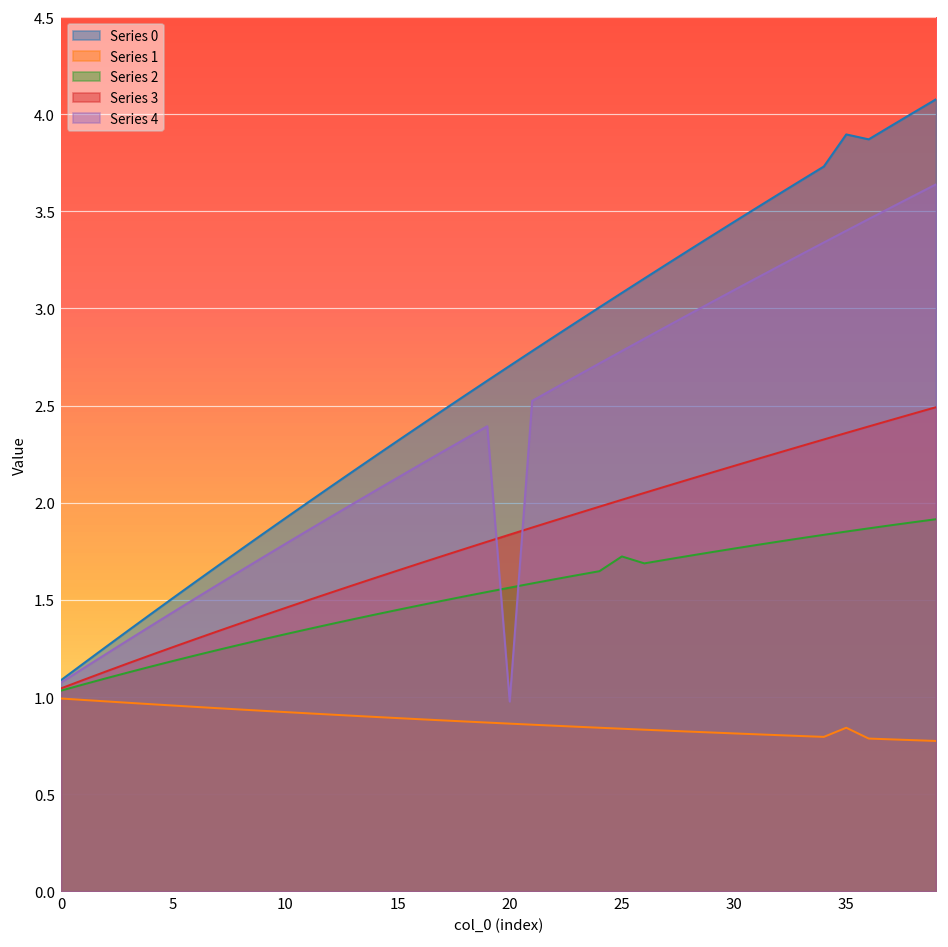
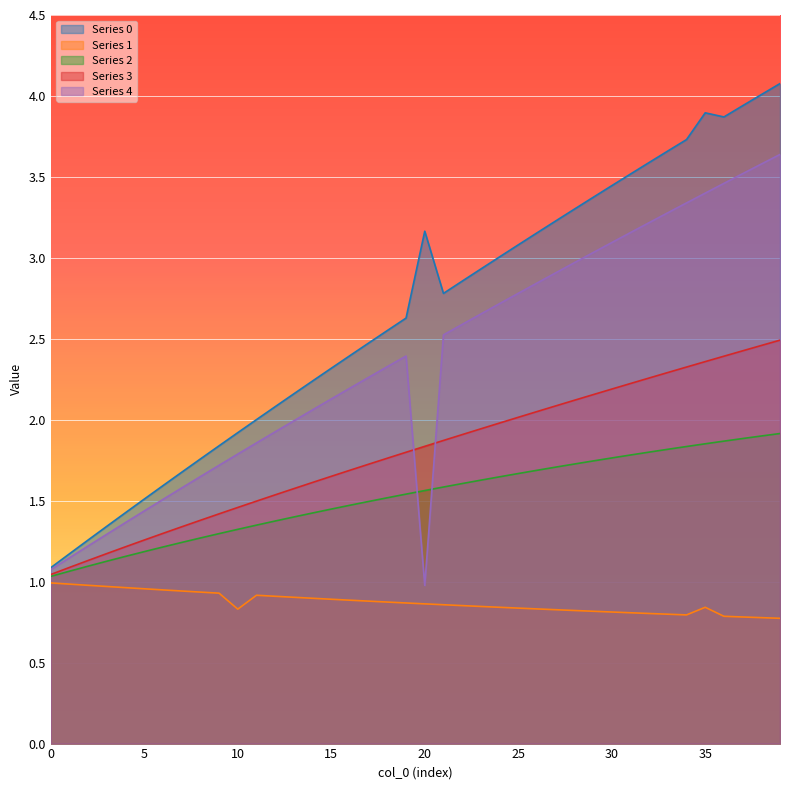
  {
    "Series 0": {
      "5": 1.51,
      "10": 1.92,
      "15": 2.32,
-     "20": 2.70,
+     "20": 3.16,
      "25": 3.08,
      "30": 3.45,
      "35": 3.90
    },
    "Series 1": {
      "0": 0.99,
      "5": 0.96,
-     "10": 0.92,
+     "10": 0.83,
      "15": 0.89,
      "20": 0.86,
      "25": 0.84,
      "30": 0.81,
      "35": 0.84
    },
    "Series 2": {
      "5": 1.19,
      "10": 1.32,
      "15": 1.45,
      "20": 1.56,
-     "25": 1.72,
+     "25": 1.67,
      "30": 1.76,
      "35": 1.85
    },
    "Series 3": {
      "5": 1.26,
      "10": 1.46,
      "15": 1.65,
      "20": 1.84,
      "25": 2.02,
      "30": 2.19,
      "35": 2.36
    },
    "Series 4": {
      "5": 1.44,
      "10": 1.79,
      "15": 2.13,
      "20": 0.98,
      "25": 2.78,
      "30": 3.09,
      "35": 3.40
    }
  }
